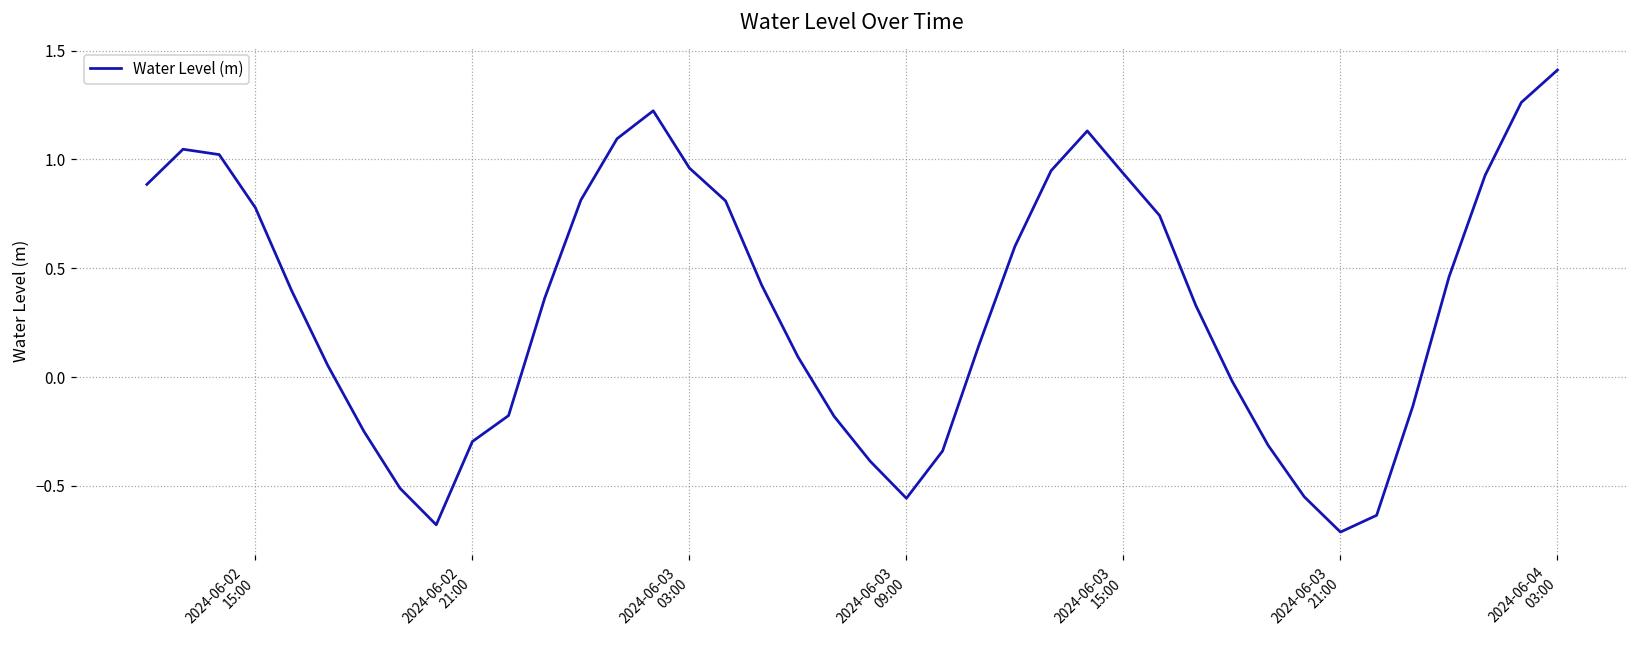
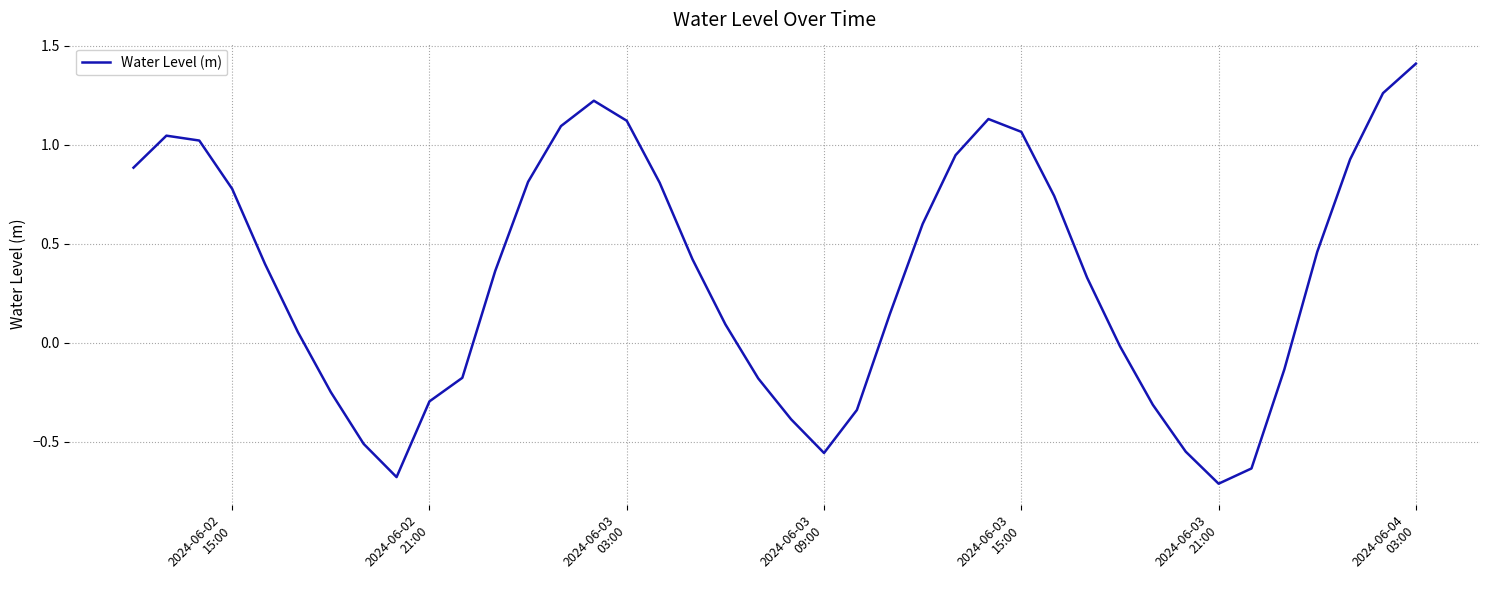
  {
    "2024-06-02 15:00": 0.78,
    "2024-06-02 21:00": -0.30,
-   "2024-06-03 03:00": 0.96,
+   "2024-06-03 03:00": 1.12,
    "2024-06-03 09:00": -0.56,
-   "2024-06-03 15:00": 0.93,
+   "2024-06-03 15:00": 1.07,
    "2024-06-03 21:00": -0.71,
    "2024-06-04 03:00": 1.41
  }
